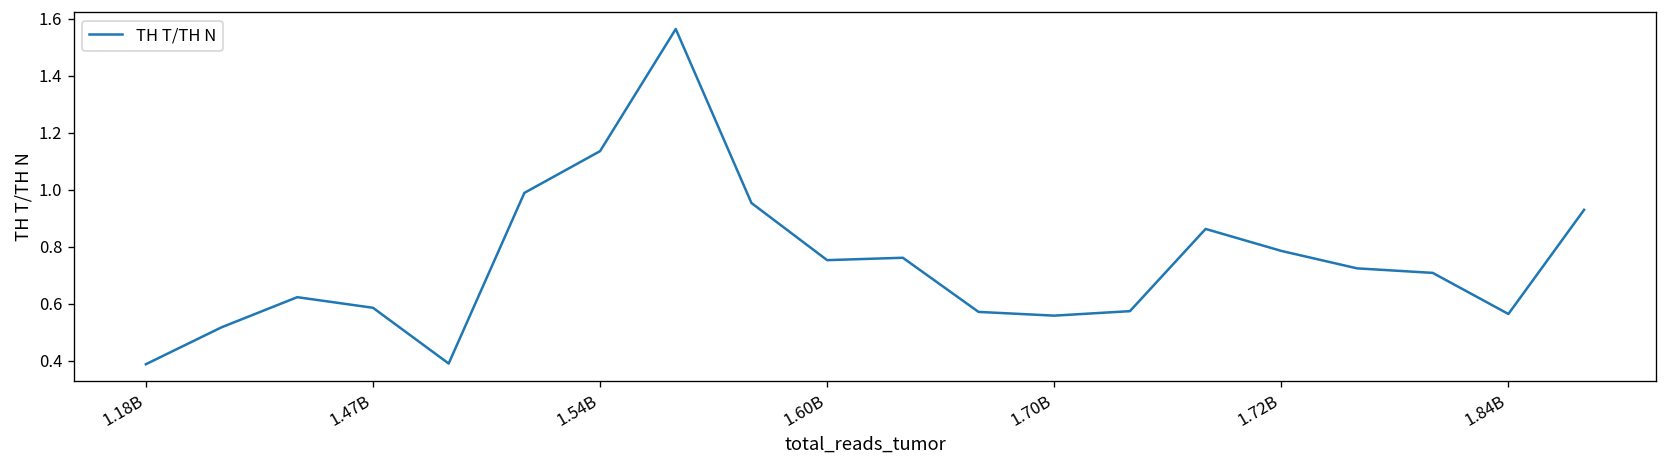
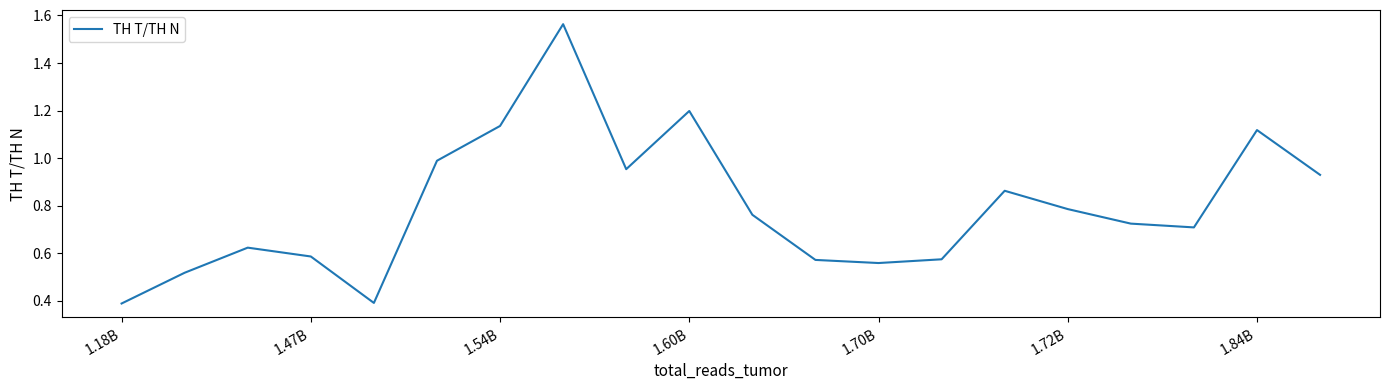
  {
    "1.18B": 0.39,
    "1.47B": 0.59,
    "1.54B": 1.14,
-   "1.60B": 0.75,
+   "1.60B": 1.20,
    "1.70B": 0.56,
    "1.72B": 0.79,
-   "1.84B": 0.56
+   "1.84B": 1.12
  }
